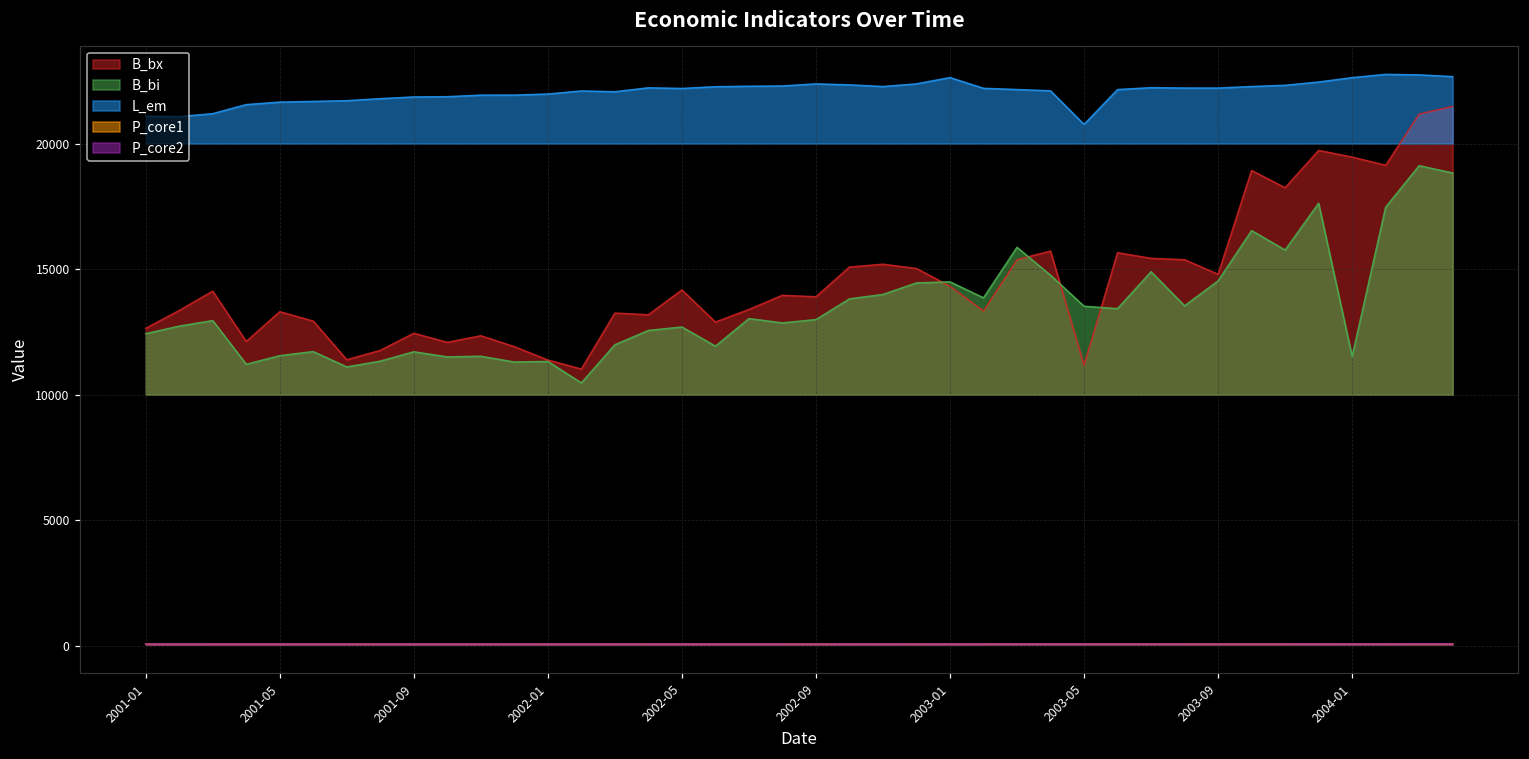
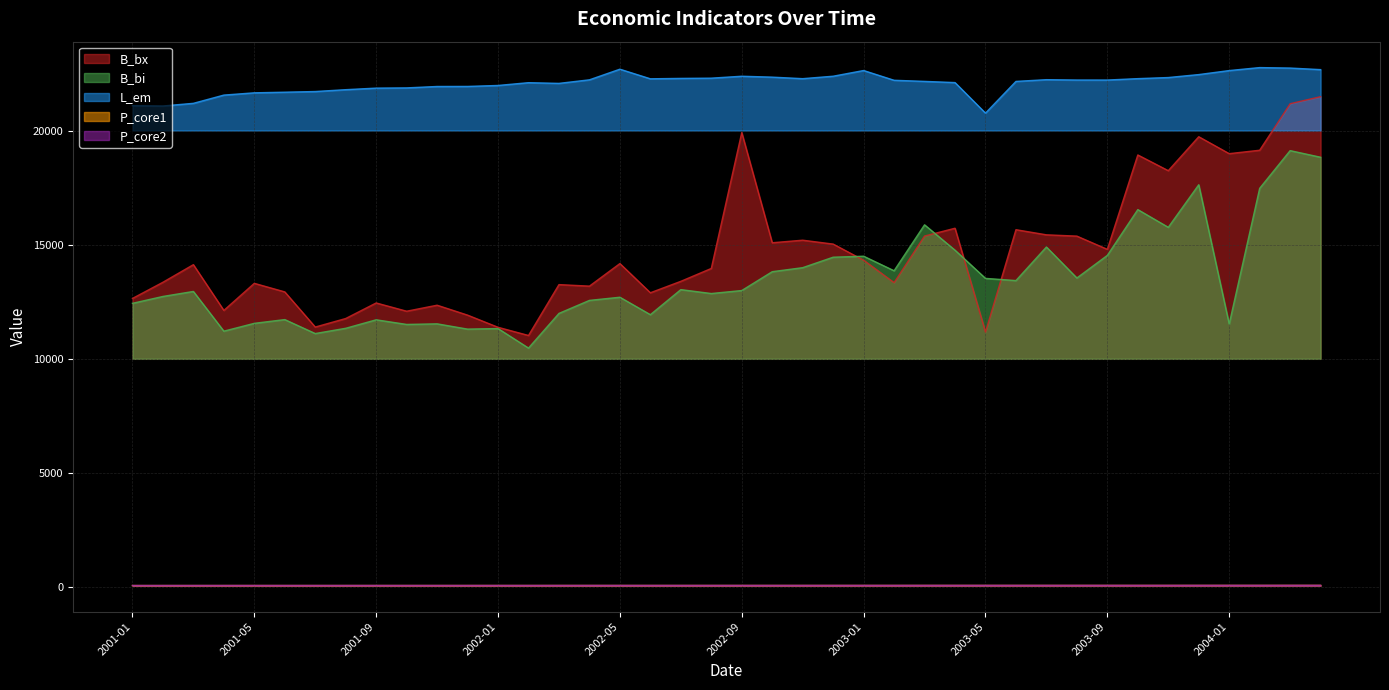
  {
    "B_bx": {
      "2001-01": 12600,
      "2001-05": 13300,
      "2001-09": 12400,
      "2002-05": 14200,
-     "2002-09": 13900,
+     "2002-09": 19900,
      "2003-01": 14300,
      "2003-05": 11200,
      "2003-09": 14800,
-     "2004-01": 19500
+     "2004-01": 19000
    },
    "B_bi": {
      "2001-01": 12400,
      "2001-05": 11600,
      "2001-09": 11700,
      "2002-05": 12700,
      "2002-09": 13000,
      "2003-01": 14500,
      "2003-05": 13500,
      "2003-09": 14500,
      "2004-01": 11500
    },
    "L_em": {
      "2001-05": 21700,
      "2001-09": 21900,
      "2002-01": 22000,
-     "2002-05": 22200,
+     "2002-05": 22700,
      "2002-09": 22400,
      "2003-01": 22600,
      "2003-05": 20800,
      "2003-09": 22200,
      "2004-01": 22600
    }
  }
